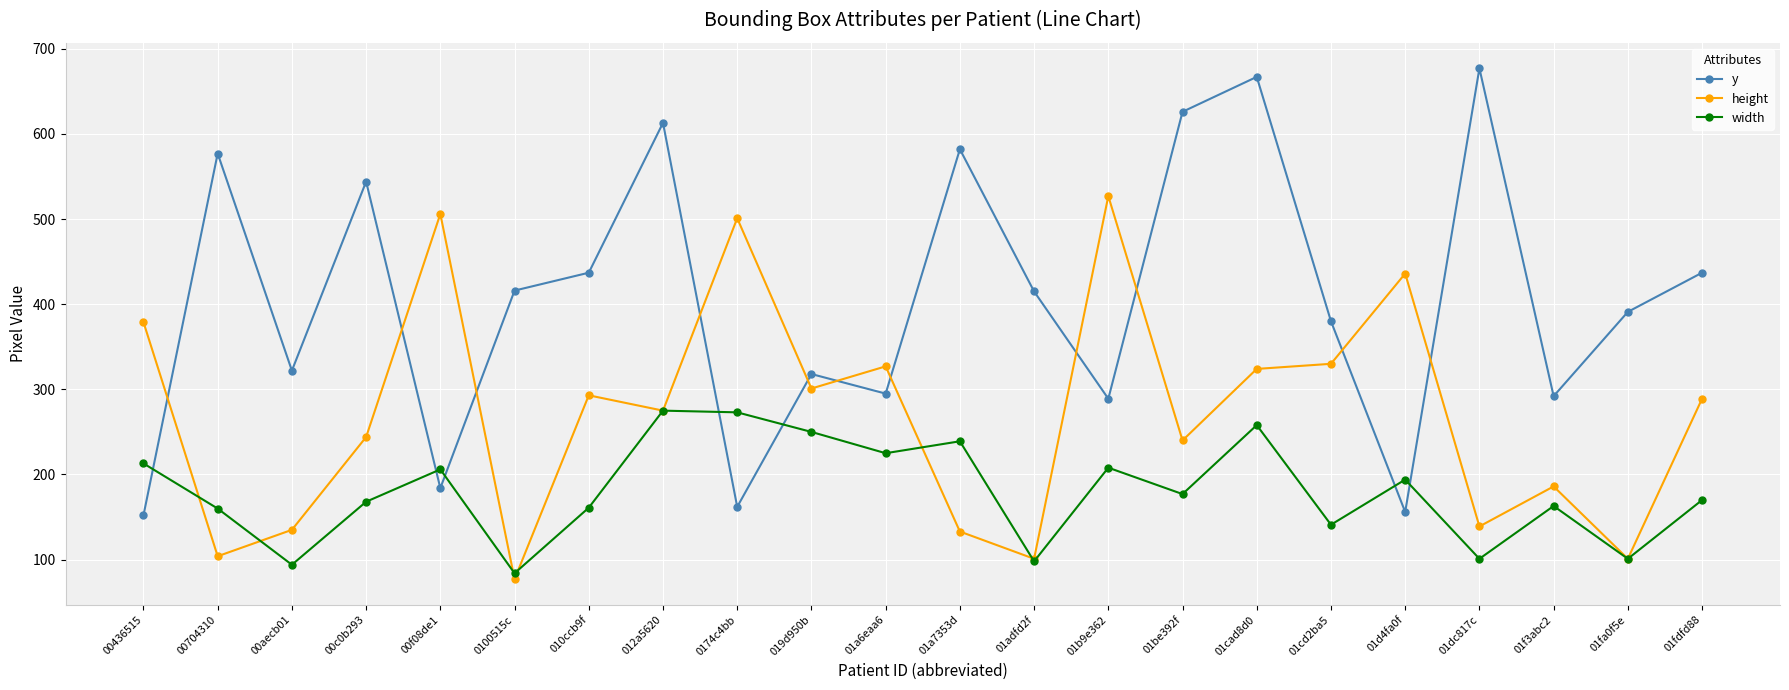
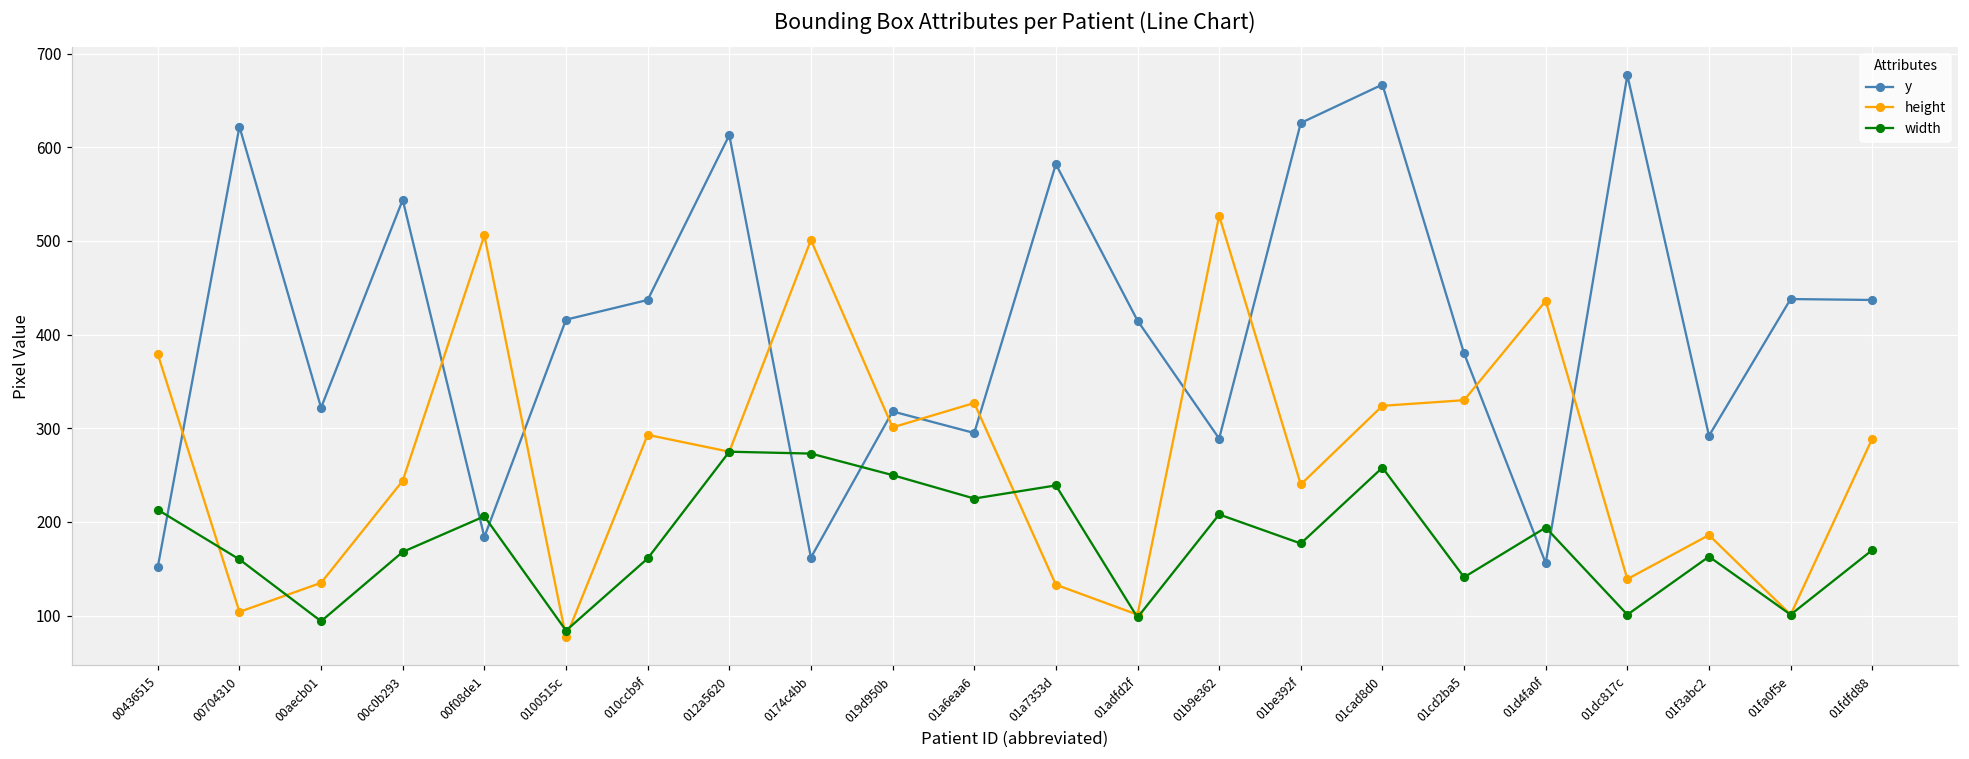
  {
    "y": {
      "00436515": 150,
-     "00704310": 580,
+     "00704310": 620,
      "00aecb01": 320,
      "00c0b293": 540,
      "00f08de1": 180,
      "0100515c": 420,
      "010ccb9f": 440,
      "012a5620": 610,
      "0174c4bb": 160,
      "019d950b": 320,
      "01a6eaa6": 300,
      "01a7353d": 580,
      "01adfd2f": 420,
      "01b9e362": 290,
      "01be392f": 630,
      "01cad8d0": 670,
      "01cd2ba5": 380,
      "01d4fa0f": 160,
      "01dc817c": 680,
      "01f3abc2": 290,
-     "01fa0f5e": 390,
+     "01fa0f5e": 440,
      "01fdfd88": 440
    },
    "height": {
      "00436515": 380,
      "00704310": 100,
      "00aecb01": 140,
      "00c0b293": 240,
      "00f08de1": 510,
      "0100515c": 80,
      "010ccb9f": 290,
      "0174c4bb": 500,
      "019d950b": 300,
      "01a6eaa6": 330,
      "01a7353d": 130,
      "01b9e362": 530,
      "01be392f": 240,
      "01cad8d0": 320,
      "01cd2ba5": 330,
      "01d4fa0f": 440,
      "01dc817c": 140,
      "01f3abc2": 190,
      "01fdfd88": 290
    },
    "width": {
      "00436515": 210,
      "00704310": 160,
      "00aecb01": 90,
      "00c0b293": 170,
      "00f08de1": 210,
      "0100515c": 80,
      "010ccb9f": 160,
      "0174c4bb": 270,
      "019d950b": 250,
      "01a6eaa6": 230,
      "01a7353d": 240,
      "01b9e362": 210,
      "01be392f": 180,
      "01cad8d0": 260,
      "01cd2ba5": 140,
      "01d4fa0f": 190,
      "01dc817c": 100,
      "01f3abc2": 160,
      "01fdfd88": 170
    }
  }
